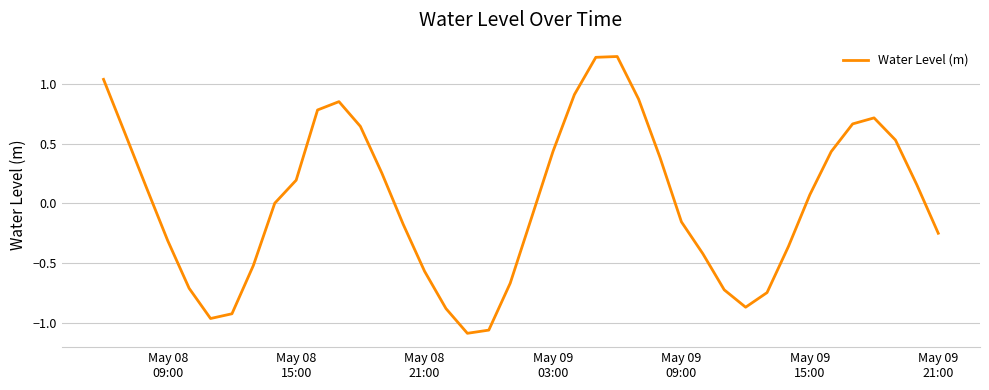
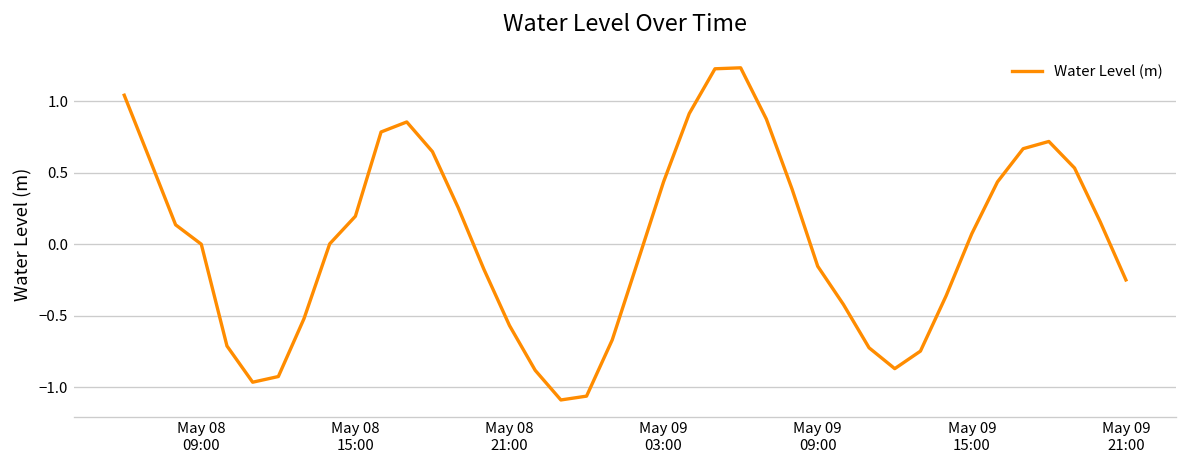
  {
-   "May 08 09:00": -0.31,
+   "May 08 09:00": 0.00,
    "May 08 15:00": 0.20,
    "May 08 21:00": -0.57,
    "May 09 03:00": 0.44,
    "May 09 09:00": -0.15,
    "May 09 15:00": 0.07,
    "May 09 21:00": -0.25
  }
